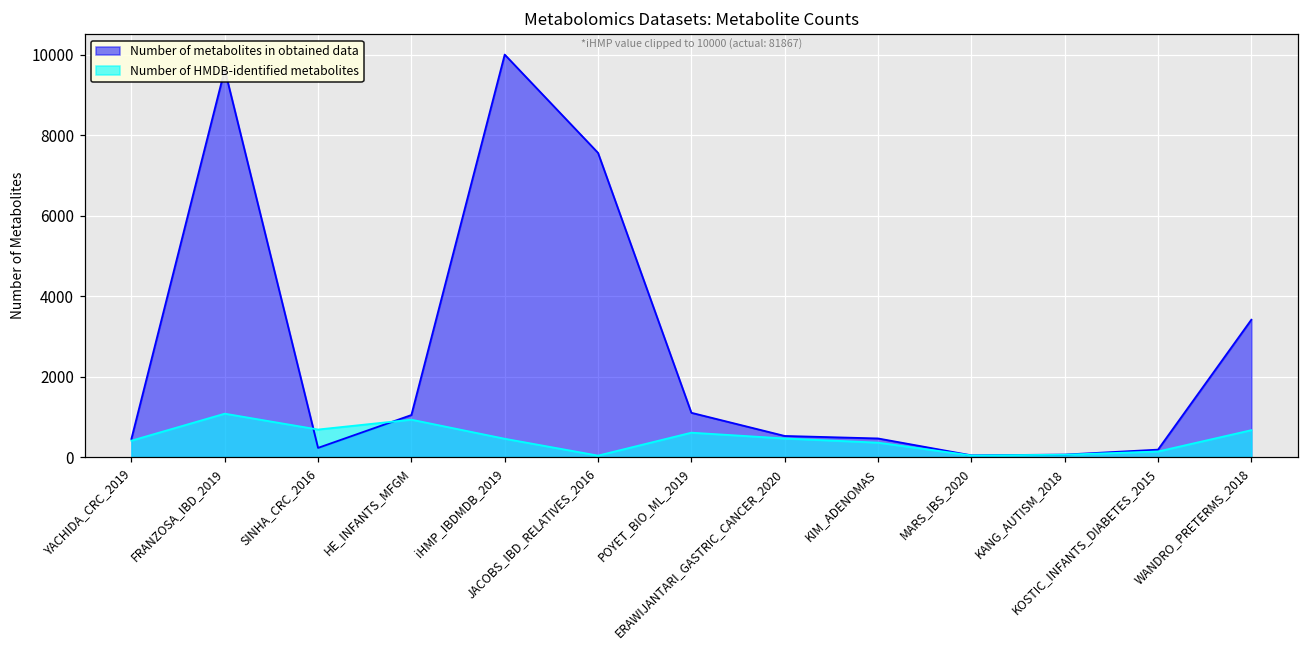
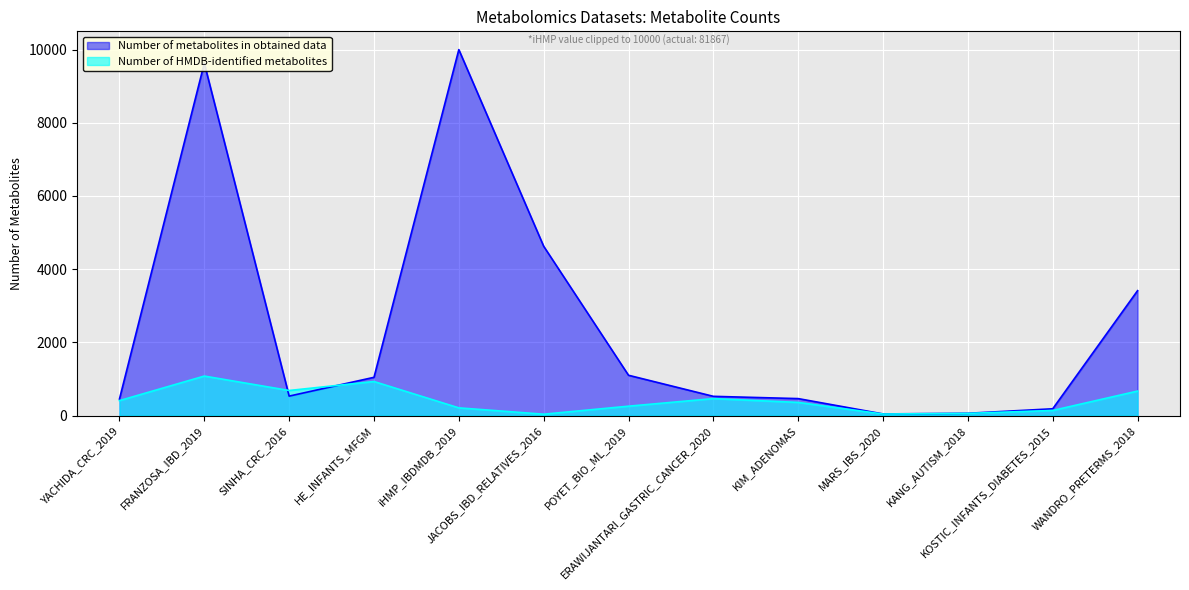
  {
    "Number of metabolites in obtained data": {
-     "SINHA_CRC_2016": 200,
+     "SINHA_CRC_2016": 500,
      "HE_INFANTS_MFGM": 1000,
      "iHMP_IBDMDB_2019": 10000,
-     "JACOBS_IBD_RELATIVES_2016": 7600,
+     "JACOBS_IBD_RELATIVES_2016": 4600,
      "POYET_BIO_ML_2019": 1100,
      "KIM_ADENOMAS": 500,
      "WANDRO_PRETERMS_2018": 3400
    },
    "Number of HMDB-identified metabolites": {
      "FRANZOSA_IBD_2019": 1100,
      "SINHA_CRC_2016": 700,
      "HE_INFANTS_MFGM": 900,
-     "iHMP_IBDMDB_2019": 500,
+     "iHMP_IBDMDB_2019": 200,
      "JACOBS_IBD_RELATIVES_2016": 0,
-     "POYET_BIO_ML_2019": 600,
+     "POYET_BIO_ML_2019": 300,
      "KIM_ADENOMAS": 400,
      "WANDRO_PRETERMS_2018": 700
    }
  }
